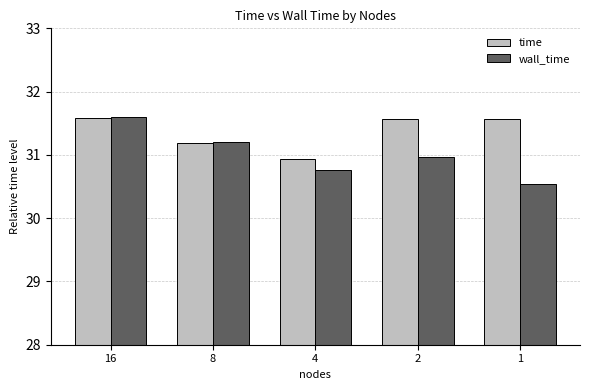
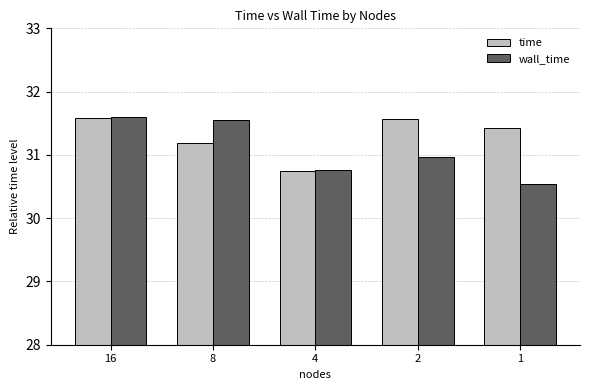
  {
    "time": {
      "16": 31.6,
      "8": 31.2,
-     "4": 30.9,
+     "4": 30.8,
      "2": 31.6,
-     "1": 31.6
+     "1": 31.4
    },
    "wall_time": {
      "16": 31.6,
-     "8": 31.2,
+     "8": 31.6,
      "4": 30.8,
      "2": 31.0,
      "1": 30.5
    }
  }
